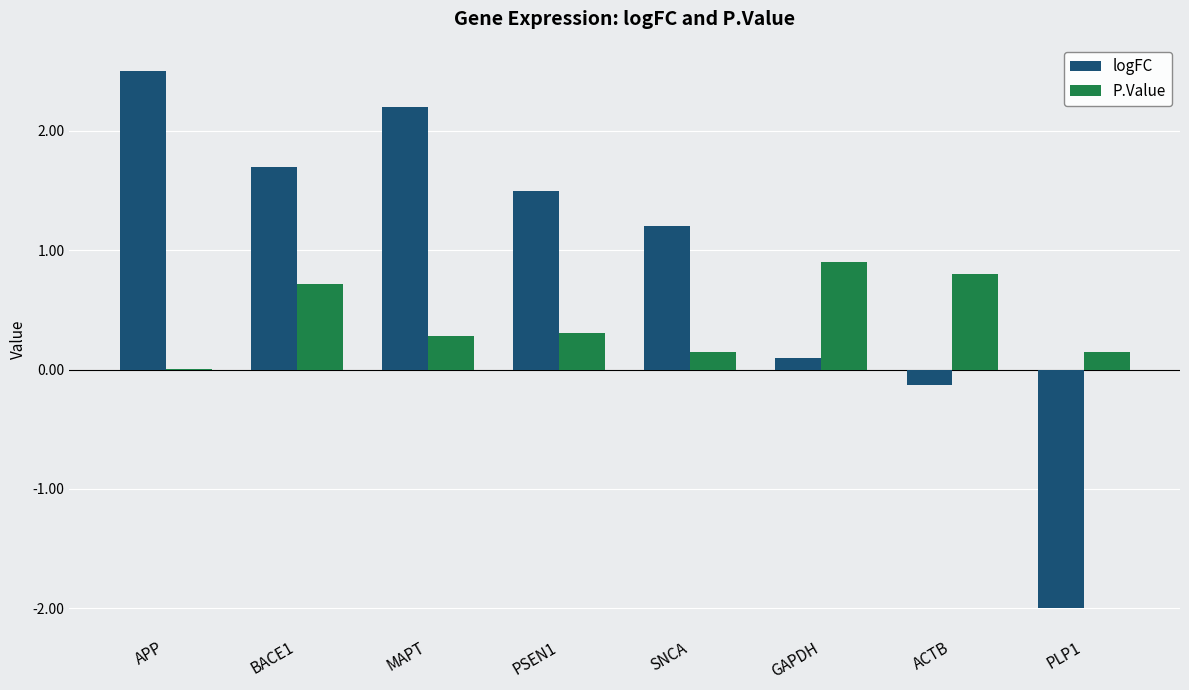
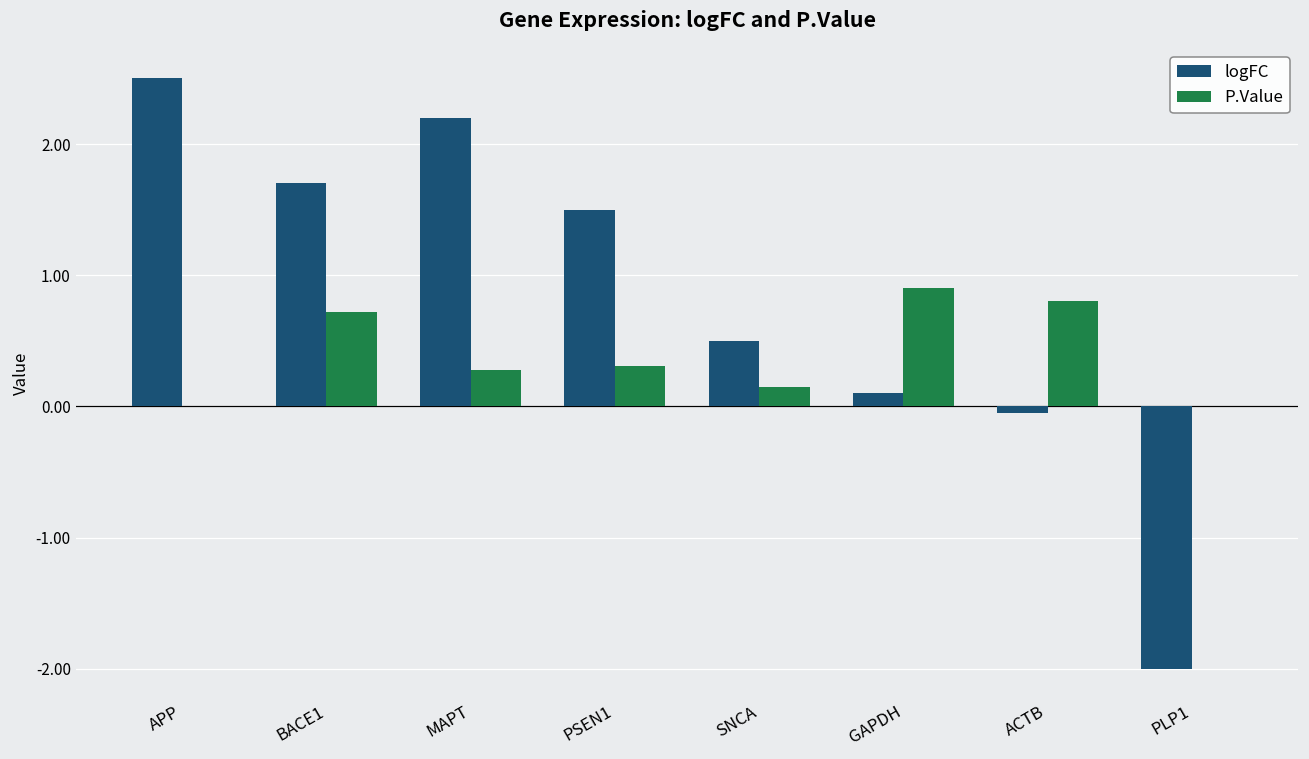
  {
    "logFC": {
      "APP": 2.50,
      "BACE1": 1.70,
      "MAPT": 2.20,
      "PSEN1": 1.50,
-     "SNCA": 1.2,
+     "SNCA": 0.5,
      "GAPDH": 0.10,
-     "ACTB": -0.13,
+     "ACTB": -0.05,
      "PLP1": -2.00
    },
    "P.Value": {
      "BACE1": 0.72,
      "MAPT": 0.28,
      "PSEN1": 0.31,
      "SNCA": 0.15,
      "GAPDH": 0.90,
      "ACTB": 0.80,
-     "PLP1": 0.15
+     "PLP1": 0.00
    }
  }
